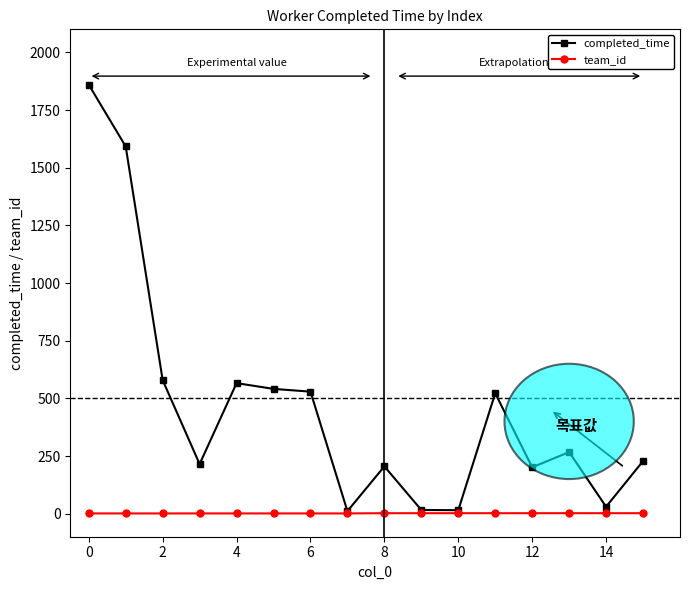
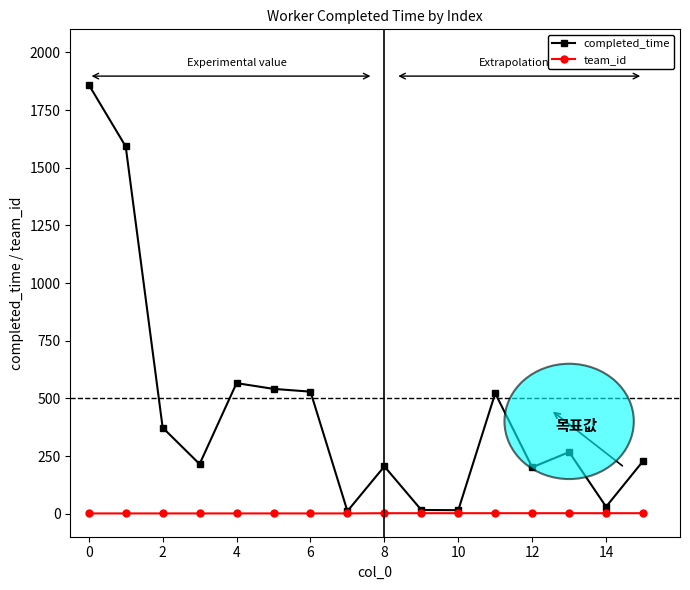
  {
    "completed_time": {
      "0": 1860,
-     "2": 580,
+     "2": 370,
      "4": 570,
      "6": 530,
      "8": 210,
      "10": 20,
      "14": 30
    },
    "team_id": {
      "0": 0,
      "2": 0,
      "4": 0,
      "6": 0,
      "8": 0,
      "10": 0,
      "12": 0,
      "14": 0
    }
  }
